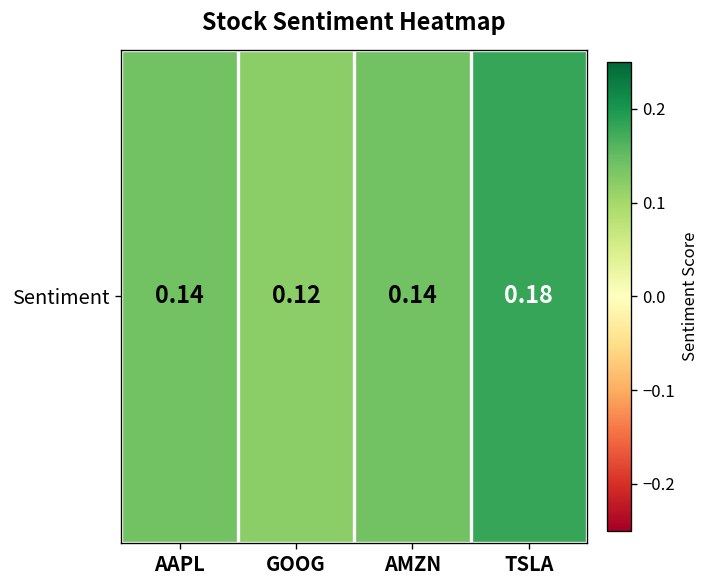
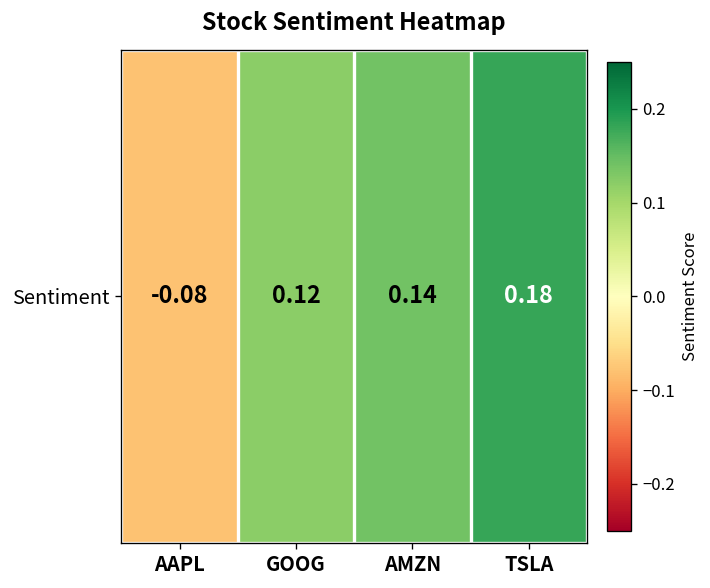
  {
    "Sentiment": {
-     "AAPL": 0.14,
+     "AAPL": -0.08,
      "GOOG": 0.12,
      "AMZN": 0.14,
      "TSLA": 0.18
    }
  }
